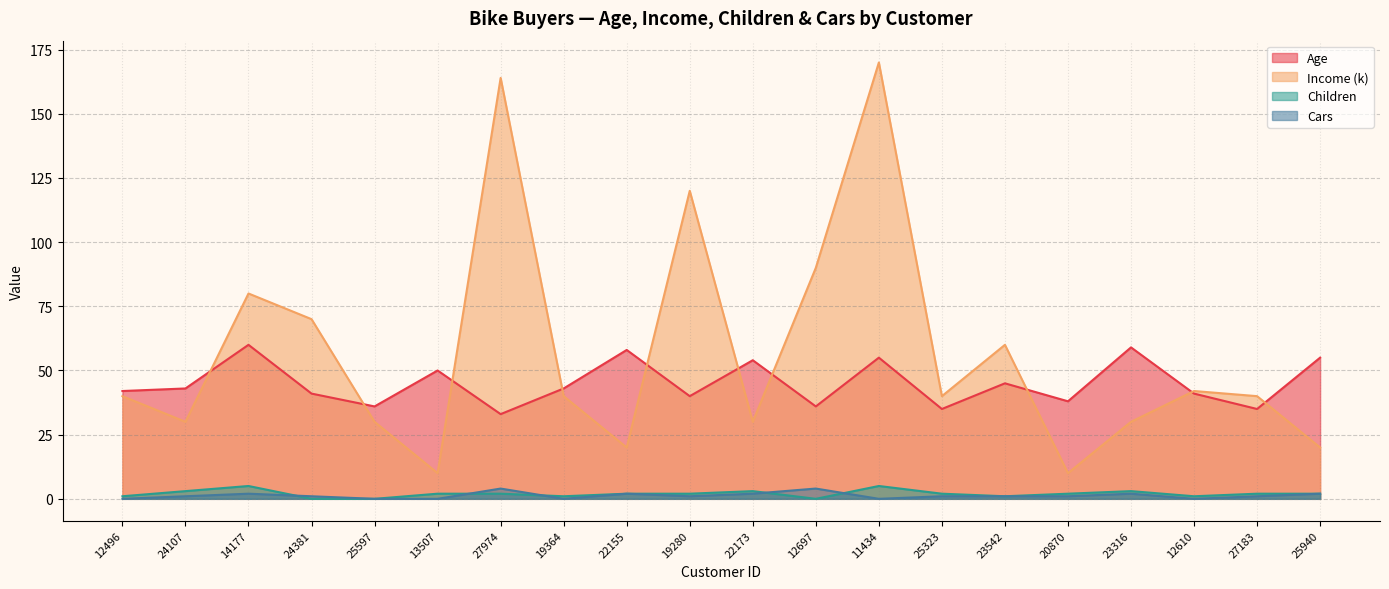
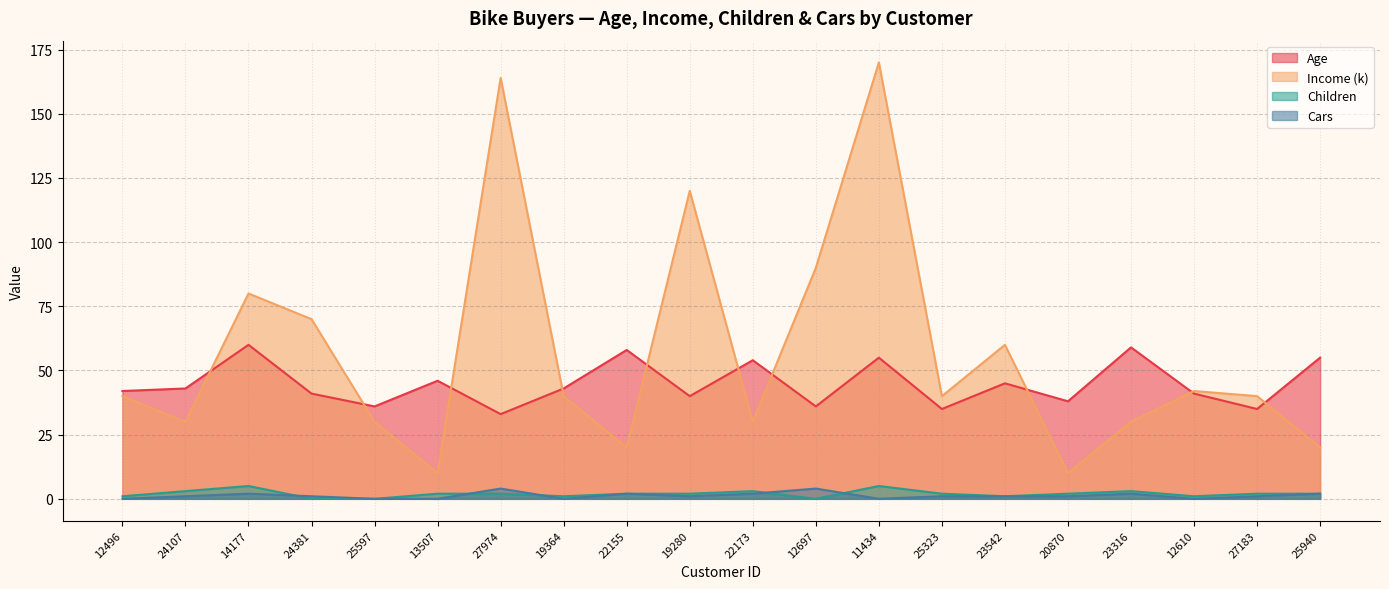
  {
    "Age": {
      "12496": 42,
      "24107": 43,
      "14177": 60,
      "24381": 41,
      "25597": 36,
-     "13507": 50,
+     "13507": 46,
      "27974": 33,
      "19364": 43,
      "22155": 58,
      "19280": 40,
      "22173": 54,
      "12697": 36,
      "11434": 55,
      "25323": 35,
      "23542": 45,
      "20870": 38,
      "23316": 59,
      "12610": 41,
      "27183": 35,
      "25940": 55
    },
    "Income (k)": {
      "12496": 40,
      "24107": 30,
      "14177": 80,
      "24381": 70,
      "25597": 30,
      "13507": 10,
      "27974": 164,
      "19364": 40,
      "22155": 20,
      "19280": 120,
      "22173": 30,
      "12697": 90,
      "11434": 170,
      "25323": 40,
      "23542": 60,
      "20870": 10,
      "23316": 30,
      "12610": 42,
      "27183": 40,
      "25940": 20
    }
  }
